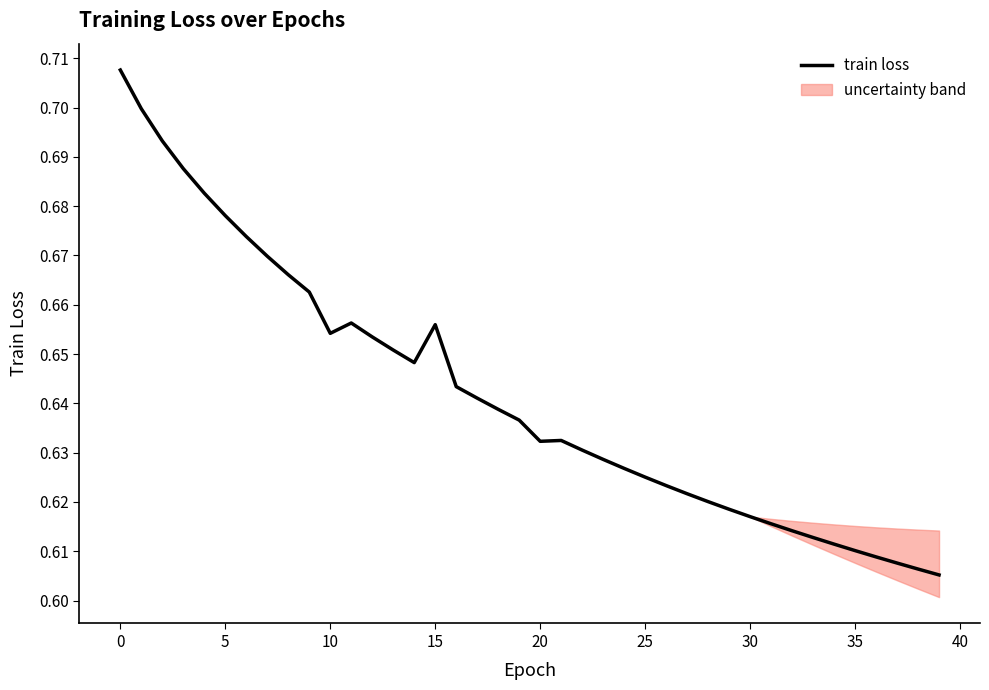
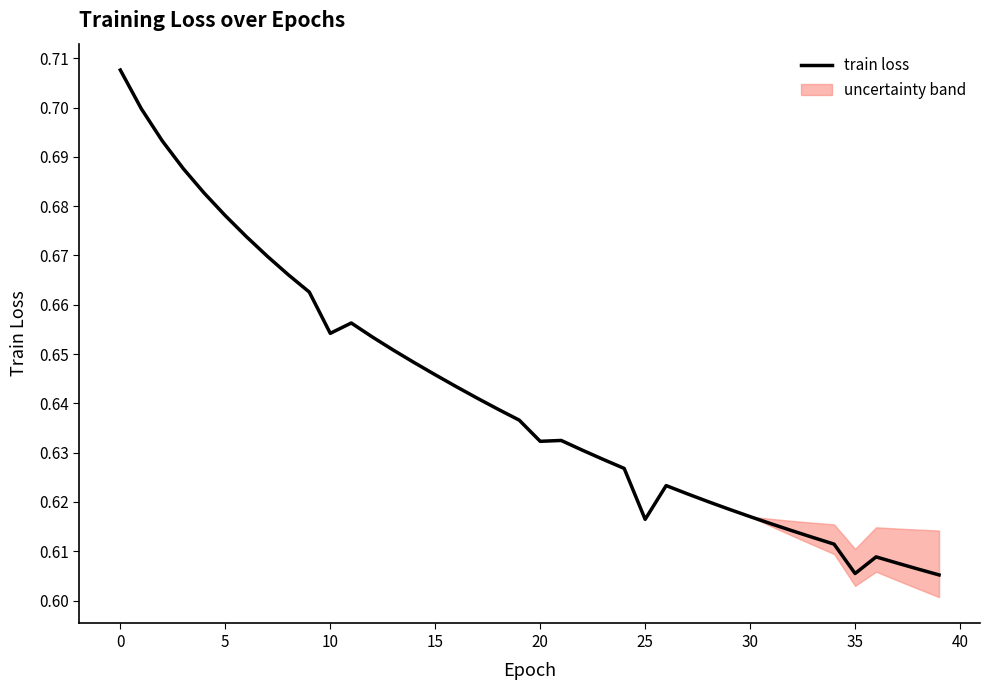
  {
    "train loss": {
      "0": 0.708,
      "5": 0.678,
      "10": 0.654,
-     "15": 0.656,
+     "15": 0.646,
      "20": 0.632,
-     "25": 0.625,
-     "35": 0.610
+     "25": 0.616,
+     "35": 0.605
    }
  }
